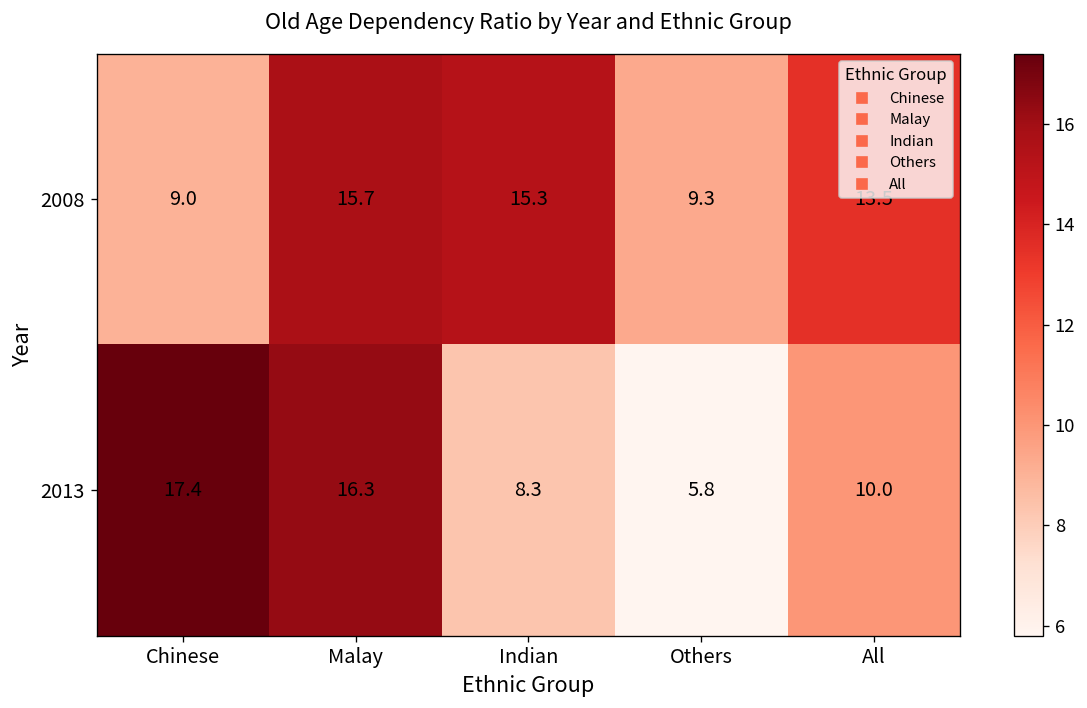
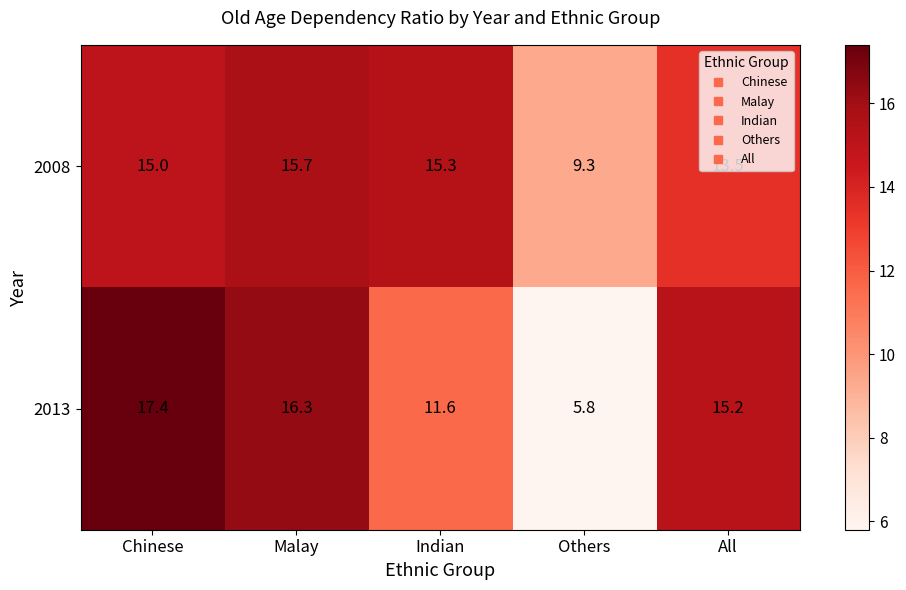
  {
    "2008": {
-     "Chinese": 9.0,
+     "Chinese": 15.0,
      "Malay": 15.7,
      "Indian": 15.3,
      "Others": 9.3
    },
    "2013": {
      "Chinese": 17.4,
      "Malay": 16.3,
-     "Indian": 8.3,
+     "Indian": 11.6,
      "Others": 5.8,
-     "All": 10.0
+     "All": 15.2
    }
  }
